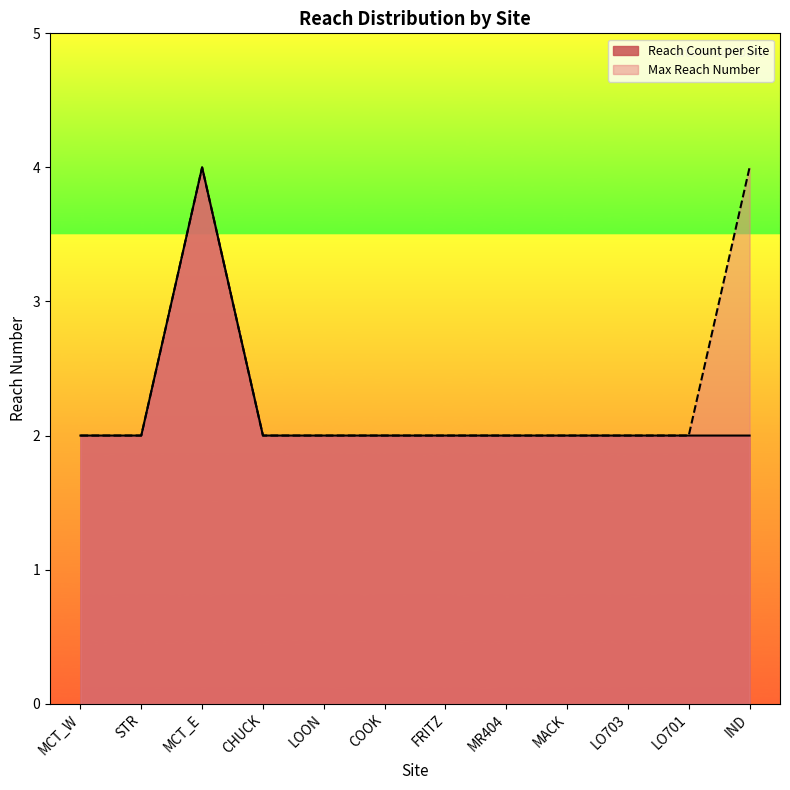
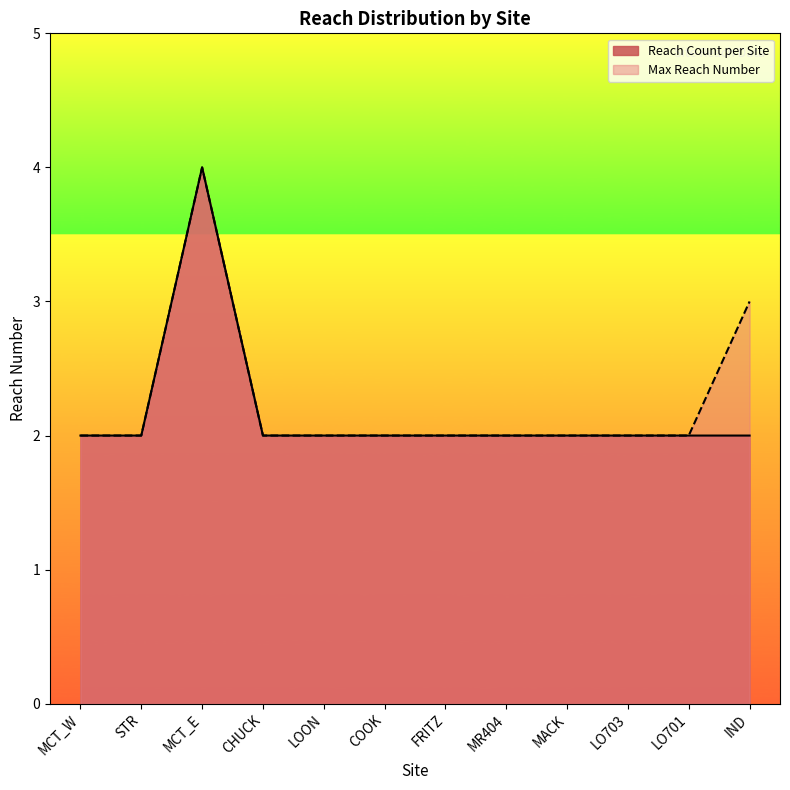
  {
    "Reach Count per Site": {
      "IND": 2
    },
    "Max Reach Number": {
-     "IND": 4
+     "IND": 3
    }
  }
